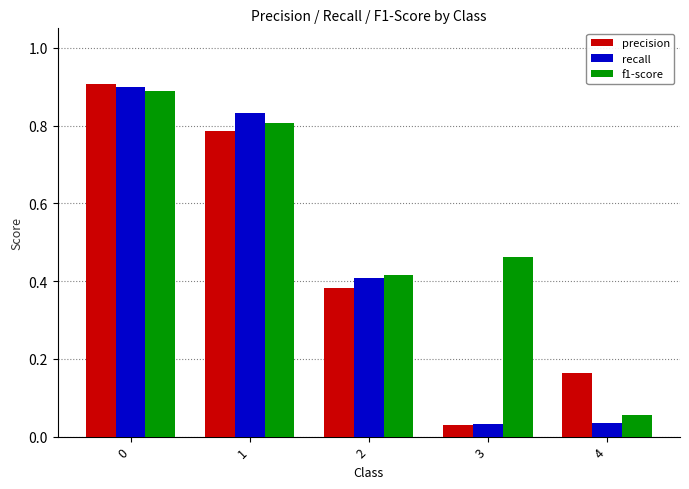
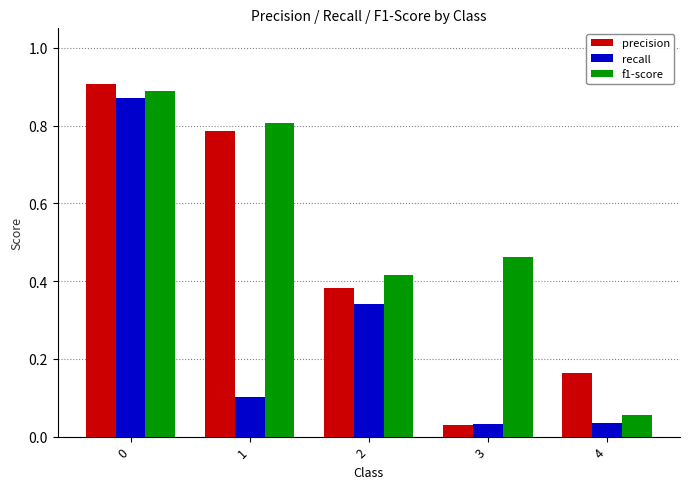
  {
    "precision": {
      "0": 0.91,
      "1": 0.79,
      "2": 0.38,
      "3": 0.03,
      "4": 0.16
    },
    "recall": {
-     "0": 0.90,
-     "1": 0.83,
-     "2": 0.41,
+     "0": 0.87,
+     "1": 0.10,
+     "2": 0.34,
      "3": 0.03,
      "4": 0.03
    },
    "f1-score": {
      "0": 0.89,
      "1": 0.81,
      "2": 0.42,
      "3": 0.46,
      "4": 0.06
    }
  }
